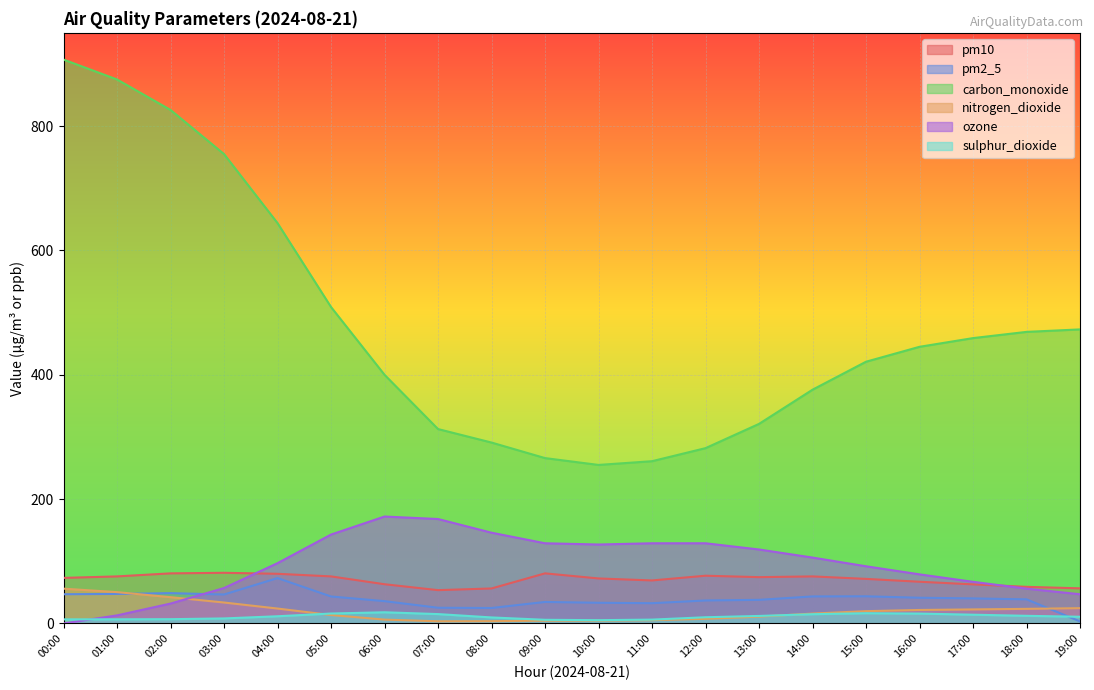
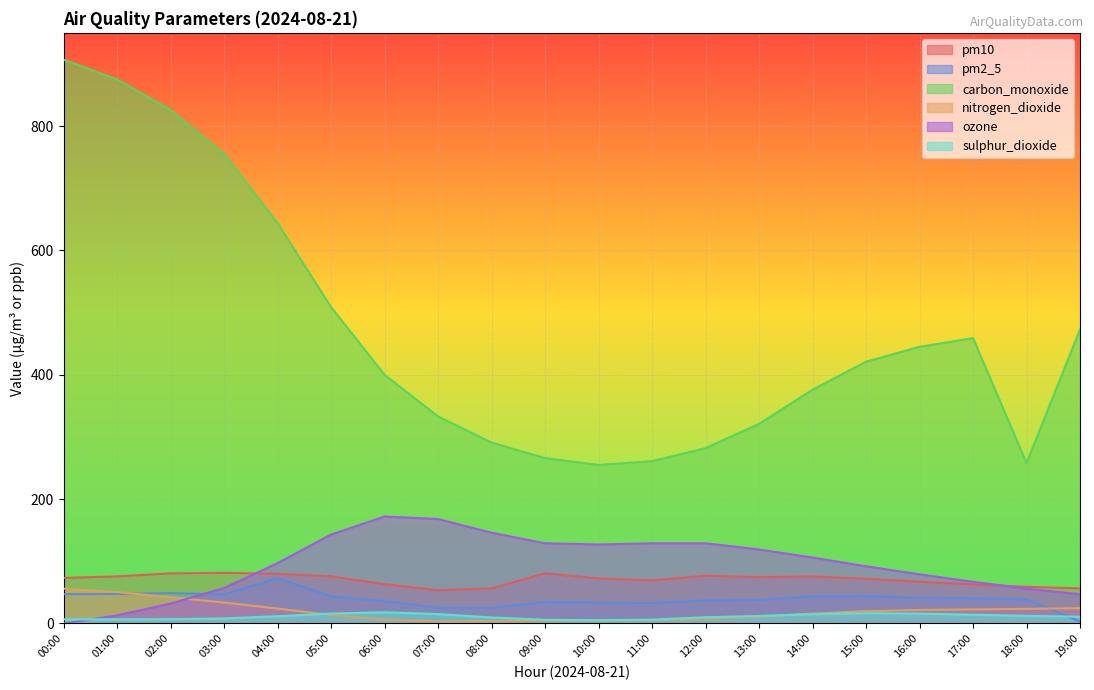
  {
    "pm2_5": {
      "00:00": 50,
      "02:00": 50,
      "03:00": 50,
      "04:00": 70,
      "05:00": 40,
      "06:00": 40,
      "07:00": 30,
      "08:00": 20,
      "09:00": 30,
      "10:00": 30,
      "11:00": 30,
      "12:00": 40,
      "13:00": 40,
      "14:00": 40,
      "15:00": 40,
      "16:00": 40,
      "17:00": 40,
      "18:00": 40,
      "19:00": 0
    },
    "carbon_monoxide": {
      "00:00": 910,
      "01:00": 880,
      "02:00": 830,
      "03:00": 760,
      "04:00": 640,
      "05:00": 510,
      "06:00": 400,
-     "07:00": 310,
+     "07:00": 330,
      "08:00": 290,
      "09:00": 270,
      "10:00": 260,
      "11:00": 260,
      "12:00": 280,
      "13:00": 320,
      "14:00": 380,
      "15:00": 420,
      "16:00": 450,
      "17:00": 460,
-     "18:00": 470,
+     "18:00": 260,
      "19:00": 470
    },
    "ozone": {
      "00:00": 0,
      "01:00": 10,
      "02:00": 30,
      "03:00": 60,
      "04:00": 100,
      "05:00": 140,
      "06:00": 170,
      "07:00": 170,
      "08:00": 150,
      "09:00": 130,
      "10:00": 130,
      "11:00": 130,
      "12:00": 130,
      "13:00": 120,
      "14:00": 110,
      "15:00": 90,
      "16:00": 80,
      "17:00": 70,
      "19:00": 50
    },
    "sulphur_dioxide": {
      "00:00": 10,
      "01:00": 10,
      "02:00": 10,
      "03:00": 10,
      "04:00": 10,
      "06:00": 20,
      "07:00": 20,
      "08:00": 10,
      "16:00": 20,
      "17:00": 10,
      "18:00": 10,
      "19:00": 10
    }
  }
